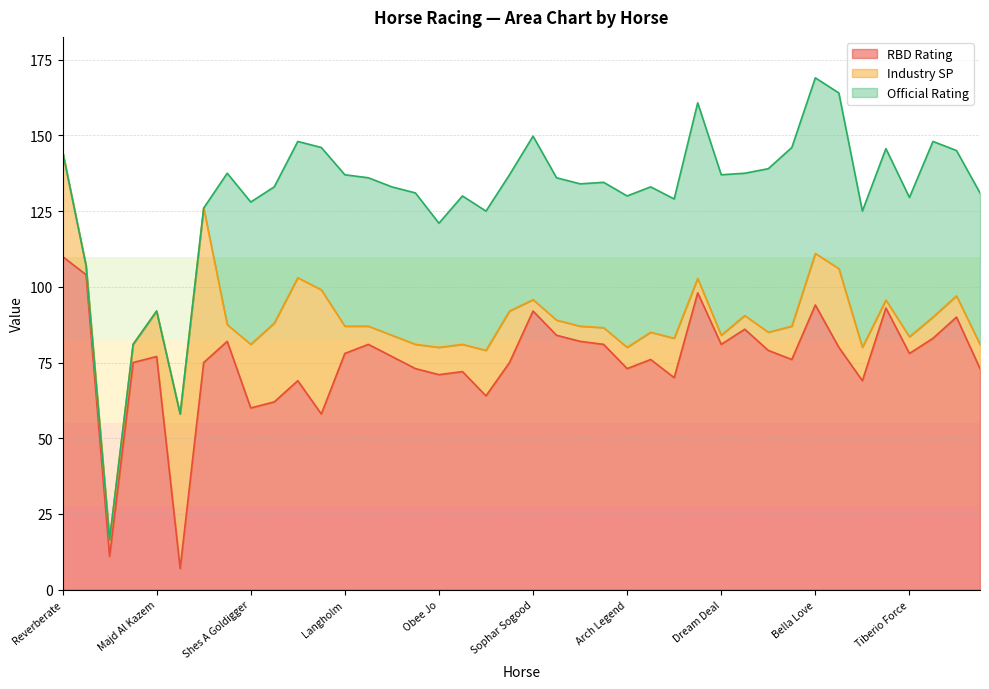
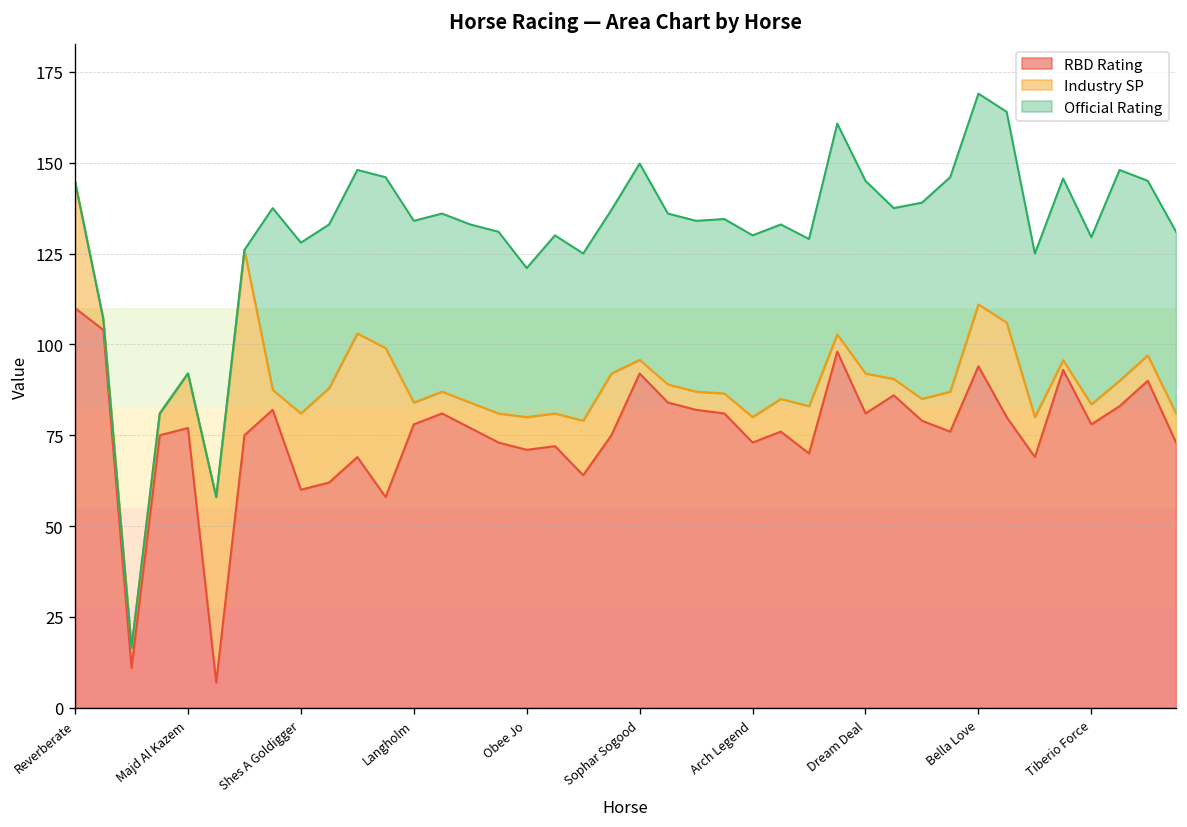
  {
    "RBD Rating": {
      "Reverberate": 110,
      "Majd Al Kazem": 77,
      "Shes A Goldigger": 60,
      "Langholm": 78,
      "Obee Jo": 71,
      "Sophar Sogood": 92,
      "Arch Legend": 73,
      "Dream Deal": 81,
      "Bella Love": 94,
      "Tiberio Force": 78
    },
    "Industry SP": {
      "Shes A Goldigger": 21,
-     "Langholm": 9,
+     "Langholm": 6,
      "Obee Jo": 9,
      "Sophar Sogood": 4,
      "Arch Legend": 7,
-     "Dream Deal": 3,
+     "Dream Deal": 11,
      "Bella Love": 17,
      "Tiberio Force": 6
    },
    "Official Rating": {
      "Shes A Goldigger": 47,
      "Langholm": 50,
      "Obee Jo": 41,
      "Sophar Sogood": 54,
      "Arch Legend": 50,
      "Dream Deal": 53,
      "Bella Love": 58,
      "Tiberio Force": 46
    }
  }
